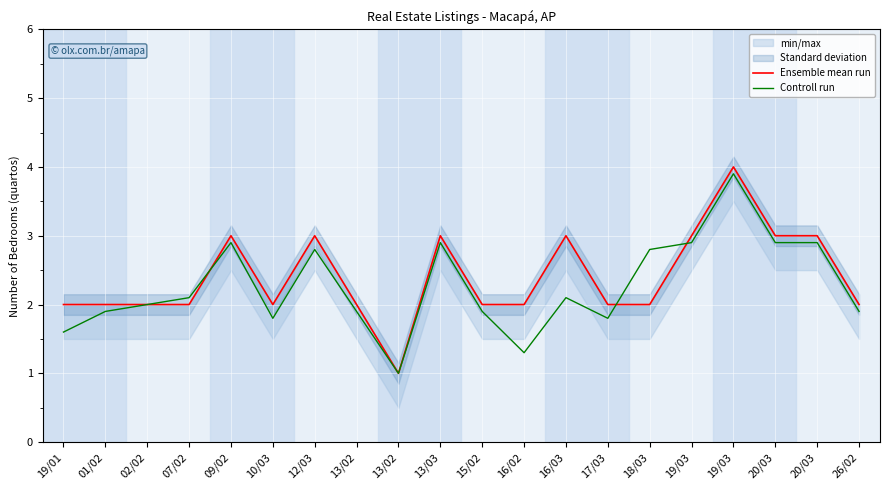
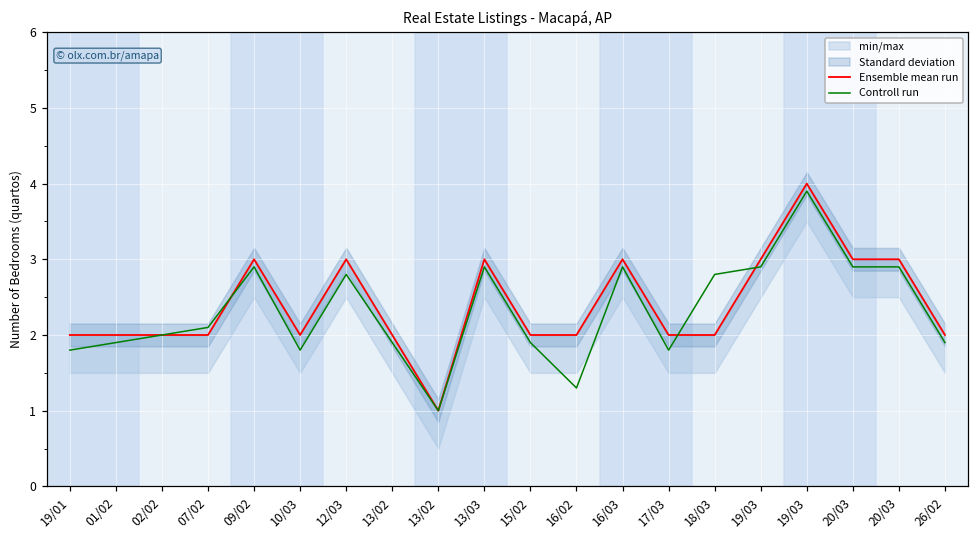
  {
    "Controll run": {
-     "19/01": 1.6,
+     "19/01": 1.8,
      "01/02": 1.9,
      "07/02": 2.1,
      "09/02": 2.9,
      "10/03": 1.8,
      "12/03": 2.8,
      "13/03": 2.9,
      "15/02": 1.9,
      "16/02": 1.3,
-     "16/03": 2.1,
+     "16/03": 2.9,
      "17/03": 1.8,
      "18/03": 2.8,
      "26/02": 1.9
    }
  }
